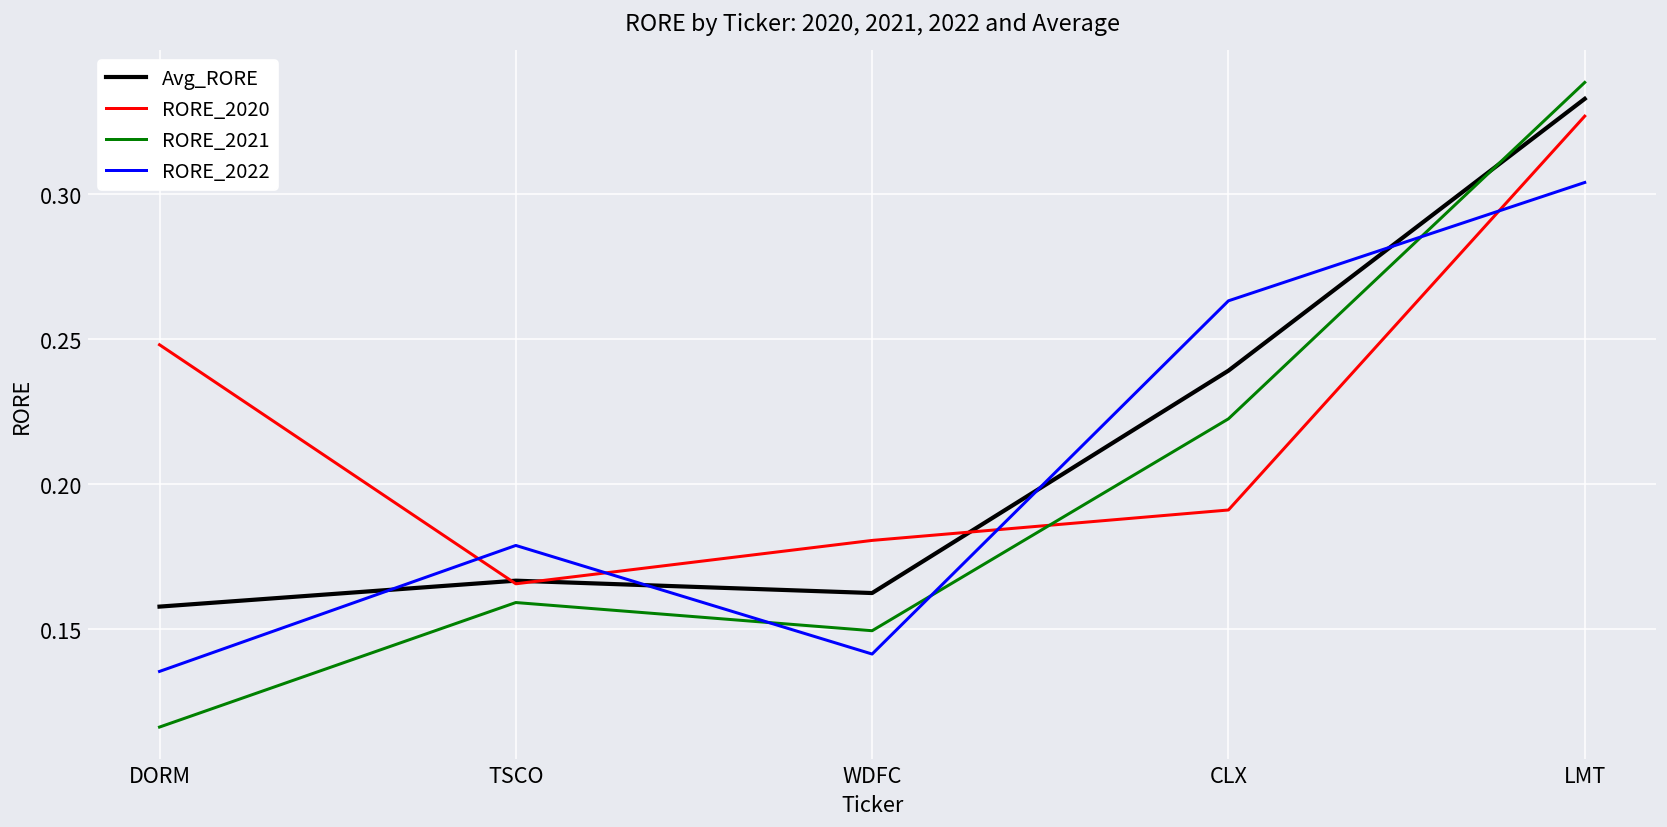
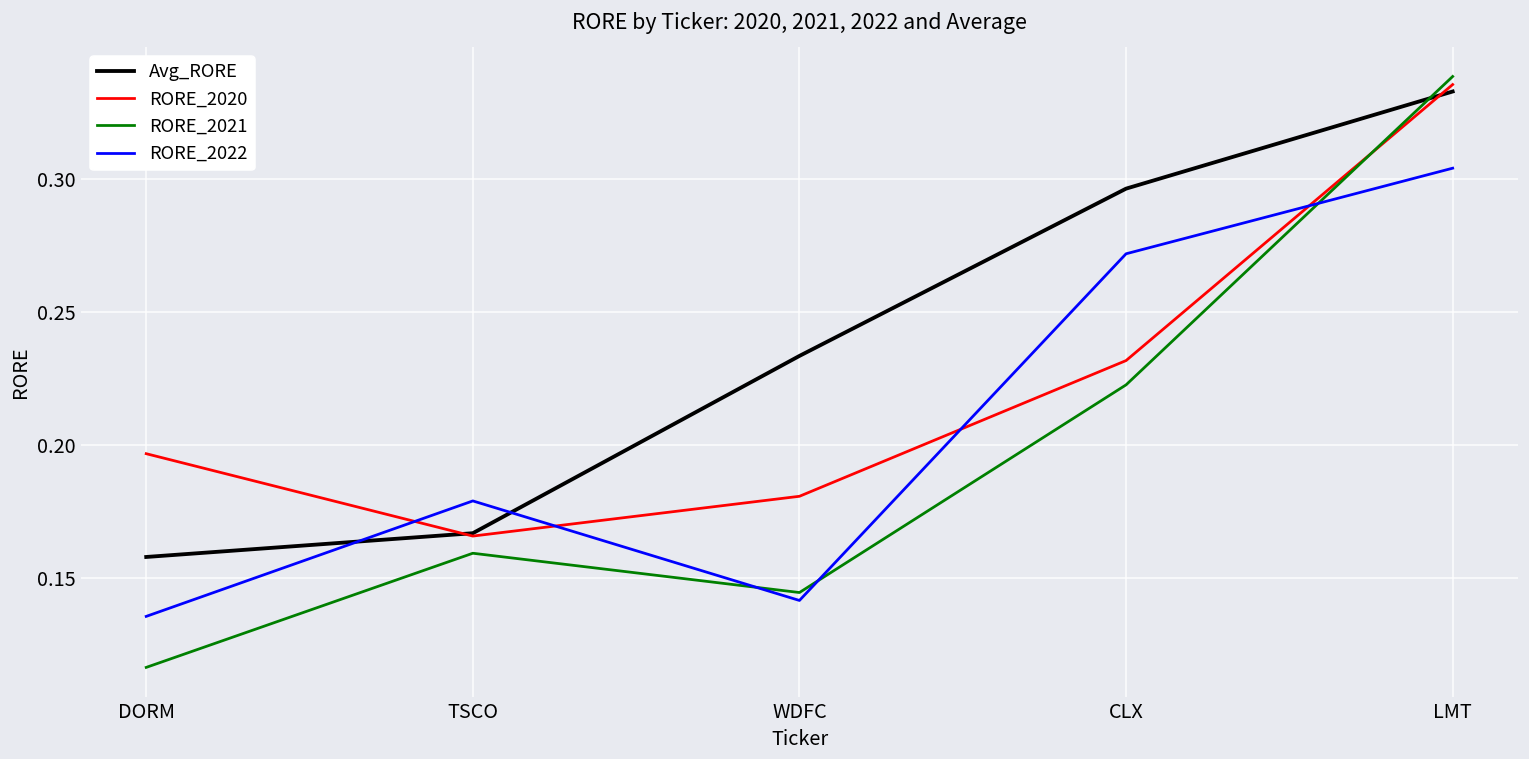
  {
    "Avg_RORE": {
      "DORM": 0.158,
      "TSCO": 0.167,
-     "WDFC": 0.162,
-     "CLX": 0.239,
+     "WDFC": 0.233,
+     "CLX": 0.296,
      "LMT": 0.333
    },
    "RORE_2020": {
-     "DORM": 0.248,
+     "DORM": 0.197,
      "TSCO": 0.166,
      "WDFC": 0.181,
-     "CLX": 0.191,
-     "LMT": 0.327
+     "CLX": 0.232,
+     "LMT": 0.336
    },
    "RORE_2021": {
      "DORM": 0.116,
      "TSCO": 0.159,
-     "WDFC": 0.149,
+     "WDFC": 0.144,
      "CLX": 0.223,
      "LMT": 0.339
    },
    "RORE_2022": {
      "DORM": 0.135,
      "TSCO": 0.179,
      "WDFC": 0.141,
-     "CLX": 0.263,
+     "CLX": 0.272,
      "LMT": 0.304
    }
  }
